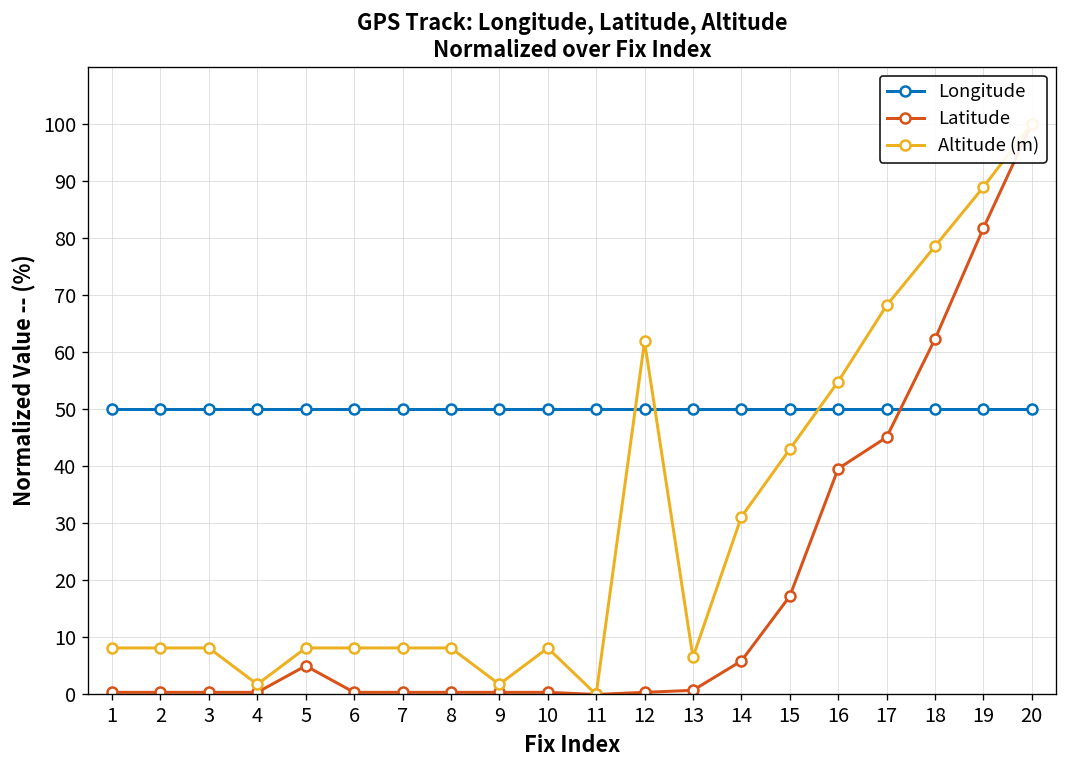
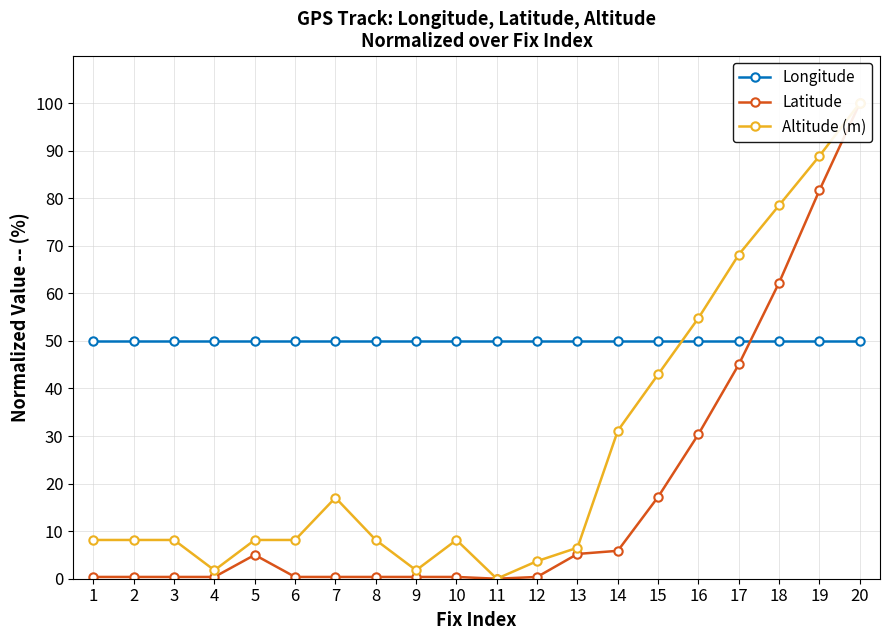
  {
    "Longitude": {
      "1": 50,
      "2": 50,
      "3": 50,
      "4": 50,
      "5": 50,
      "6": 50,
      "7": 50,
      "8": 50,
      "9": 50,
      "10": 50,
      "11": 50,
      "12": 50,
      "13": 50,
      "14": 50,
      "15": 50,
      "16": 50,
      "17": 50,
      "18": 50,
      "19": 50,
      "20": 50
    },
    "Latitude": {
      "1": 0,
      "2": 0,
      "3": 0,
      "4": 0,
      "5": 5,
      "6": 0,
      "7": 0,
      "8": 0,
      "9": 0,
      "10": 0,
      "12": 0,
-     "13": 1,
+     "13": 5,
      "14": 6,
      "15": 17,
-     "16": 40,
+     "16": 30,
      "17": 45,
      "18": 62,
      "19": 82
    },
    "Altitude (m)": {
      "1": 8,
      "2": 8,
      "3": 8,
      "4": 2,
      "5": 8,
      "6": 8,
-     "7": 8,
+     "7": 17,
      "8": 8,
      "9": 2,
      "10": 8,
-     "12": 62,
+     "12": 4,
      "13": 7,
      "14": 31,
      "15": 43,
      "16": 55,
      "17": 68,
      "18": 79,
      "19": 89
    }
  }
